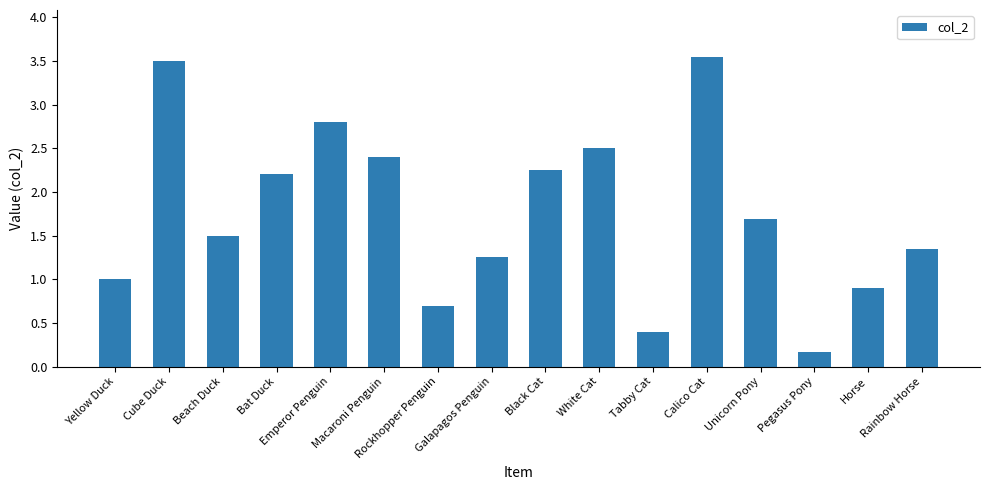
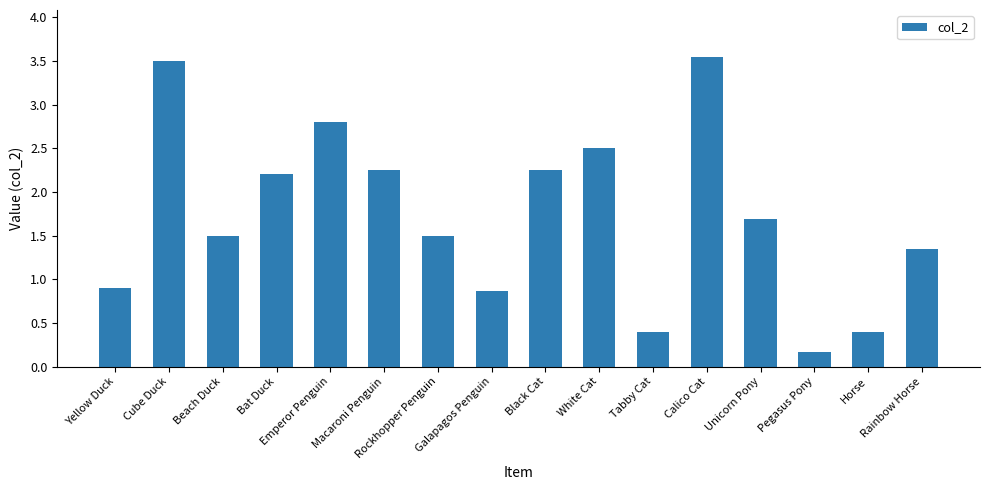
  {
-   "Yellow Duck": 1.0,
+   "Yellow Duck": 0.9,
    "Cube Duck": 3.5,
    "Beach Duck": 1.5,
    "Bat Duck": 2.2,
    "Emperor Penguin": 2.8,
-   "Macaroni Penguin": 2.4,
-   "Rockhopper Penguin": 0.7,
-   "Galapagos Penguin": 1.3,
+   "Macaroni Penguin": 2.3,
+   "Rockhopper Penguin": 1.5,
+   "Galapagos Penguin": 0.9,
    "Black Cat": 2.3,
    "White Cat": 2.5,
    "Tabby Cat": 0.4,
    "Calico Cat": 3.6,
    "Unicorn Pony": 1.7,
    "Pegasus Pony": 0.2,
-   "Horse": 0.9,
+   "Horse": 0.4,
    "Rainbow Horse": 1.4
  }
